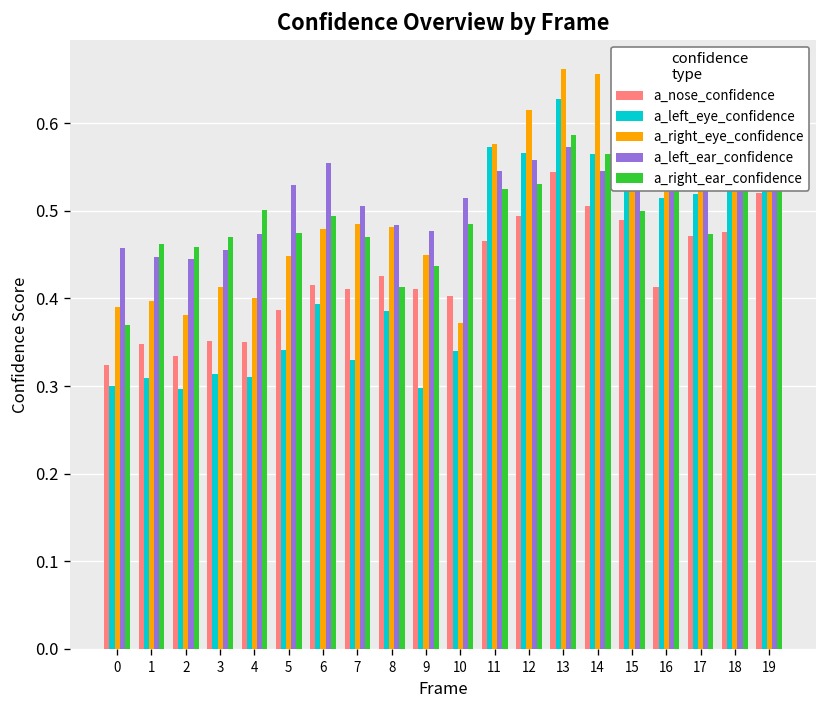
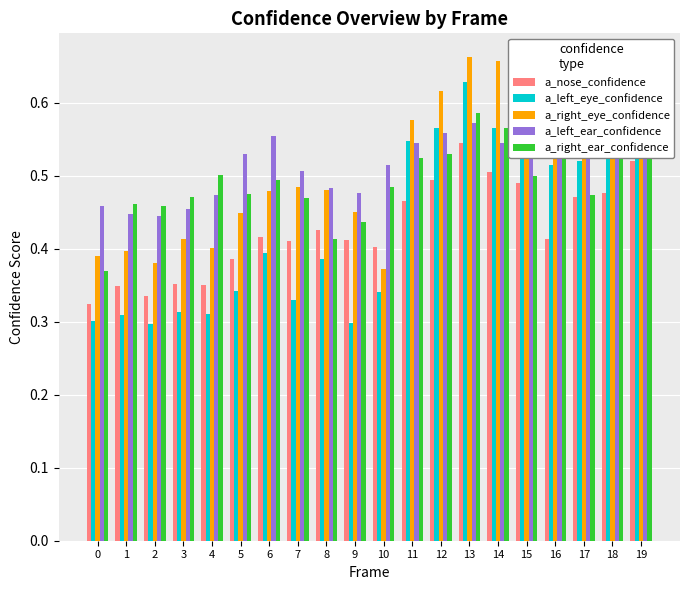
  {
    "a_nose_confidence": {
      "0": 0.32,
      "1": 0.35,
      "2": 0.33,
      "3": 0.35,
      "4": 0.35,
      "5": 0.39,
      "6": 0.42,
      "7": 0.41,
      "8": 0.43,
      "9": 0.41,
      "10": 0.40,
      "11": 0.47,
      "12": 0.49,
      "13": 0.54,
      "14": 0.51,
      "15": 0.49,
      "16": 0.41,
      "17": 0.47,
      "18": 0.48,
      "19": 0.52
    },
    "a_left_eye_confidence": {
      "0": 0.30,
      "1": 0.31,
      "2": 0.30,
      "3": 0.31,
      "4": 0.31,
      "5": 0.34,
      "6": 0.39,
      "7": 0.33,
      "8": 0.39,
      "9": 0.30,
      "10": 0.34,
-     "11": 0.57,
+     "11": 0.55,
      "12": 0.57,
      "13": 0.63,
      "14": 0.56,
      "16": 0.51,
      "17": 0.52
    },
    "a_right_eye_confidence": {
      "0": 0.39,
      "1": 0.40,
      "2": 0.38,
      "3": 0.41,
      "4": 0.40,
      "5": 0.45,
      "6": 0.48,
      "7": 0.48,
      "8": 0.48,
      "9": 0.45,
      "10": 0.37,
      "11": 0.58,
      "12": 0.62,
      "13": 0.66,
      "14": 0.66
    },
    "a_left_ear_confidence": {
      "0": 0.46,
      "1": 0.45,
      "2": 0.45,
      "3": 0.45,
      "4": 0.47,
      "5": 0.53,
      "6": 0.55,
      "7": 0.51,
      "8": 0.48,
      "9": 0.48,
      "10": 0.51,
      "11": 0.55,
      "12": 0.56,
      "13": 0.57,
      "14": 0.55
    },
    "a_right_ear_confidence": {
      "0": 0.37,
      "1": 0.46,
      "2": 0.46,
      "3": 0.47,
      "4": 0.50,
      "5": 0.47,
      "6": 0.49,
      "7": 0.47,
      "8": 0.41,
      "9": 0.44,
      "10": 0.48,
      "11": 0.52,
      "12": 0.53,
      "13": 0.59,
      "14": 0.57,
      "15": 0.50,
      "17": 0.47
    }
  }
